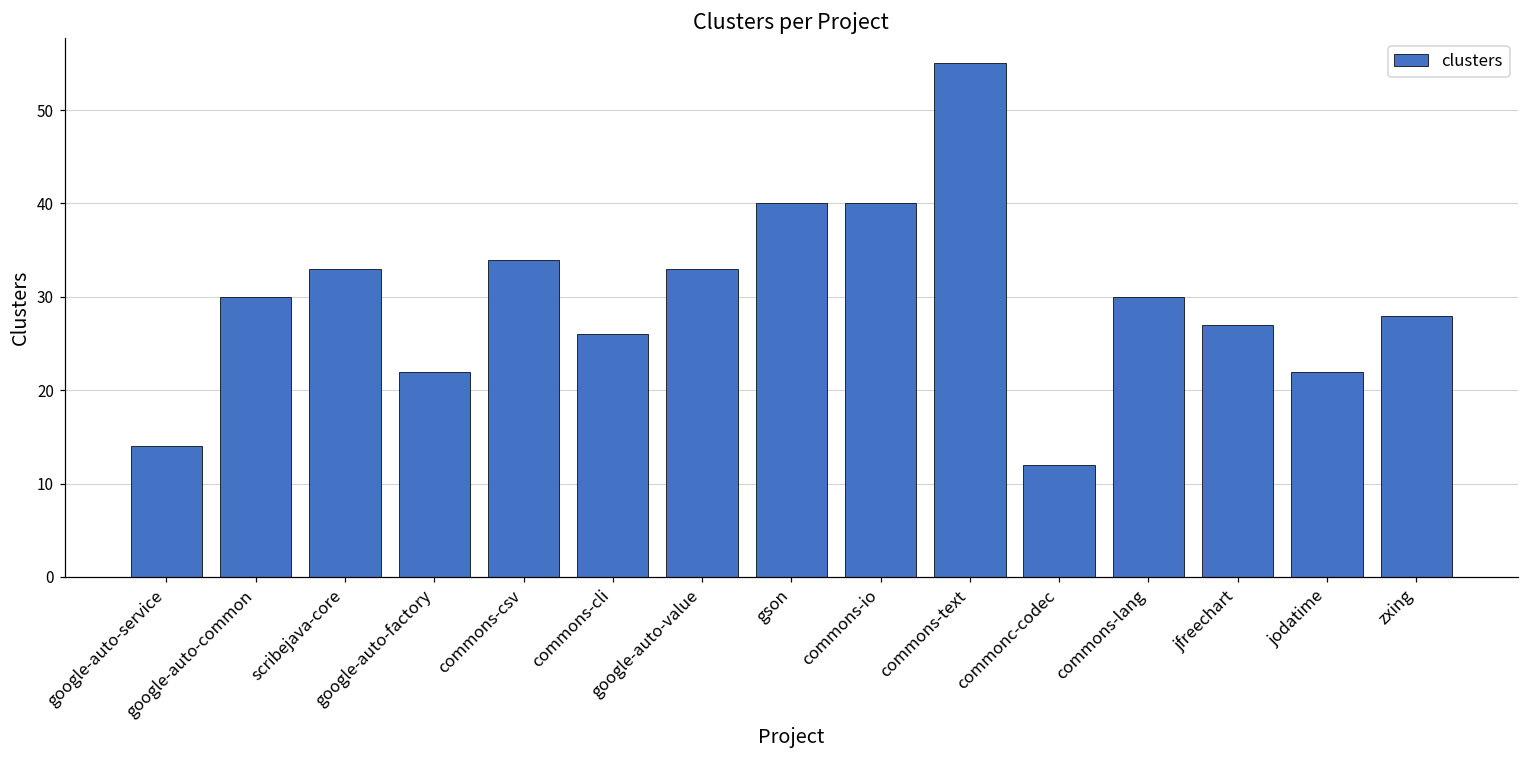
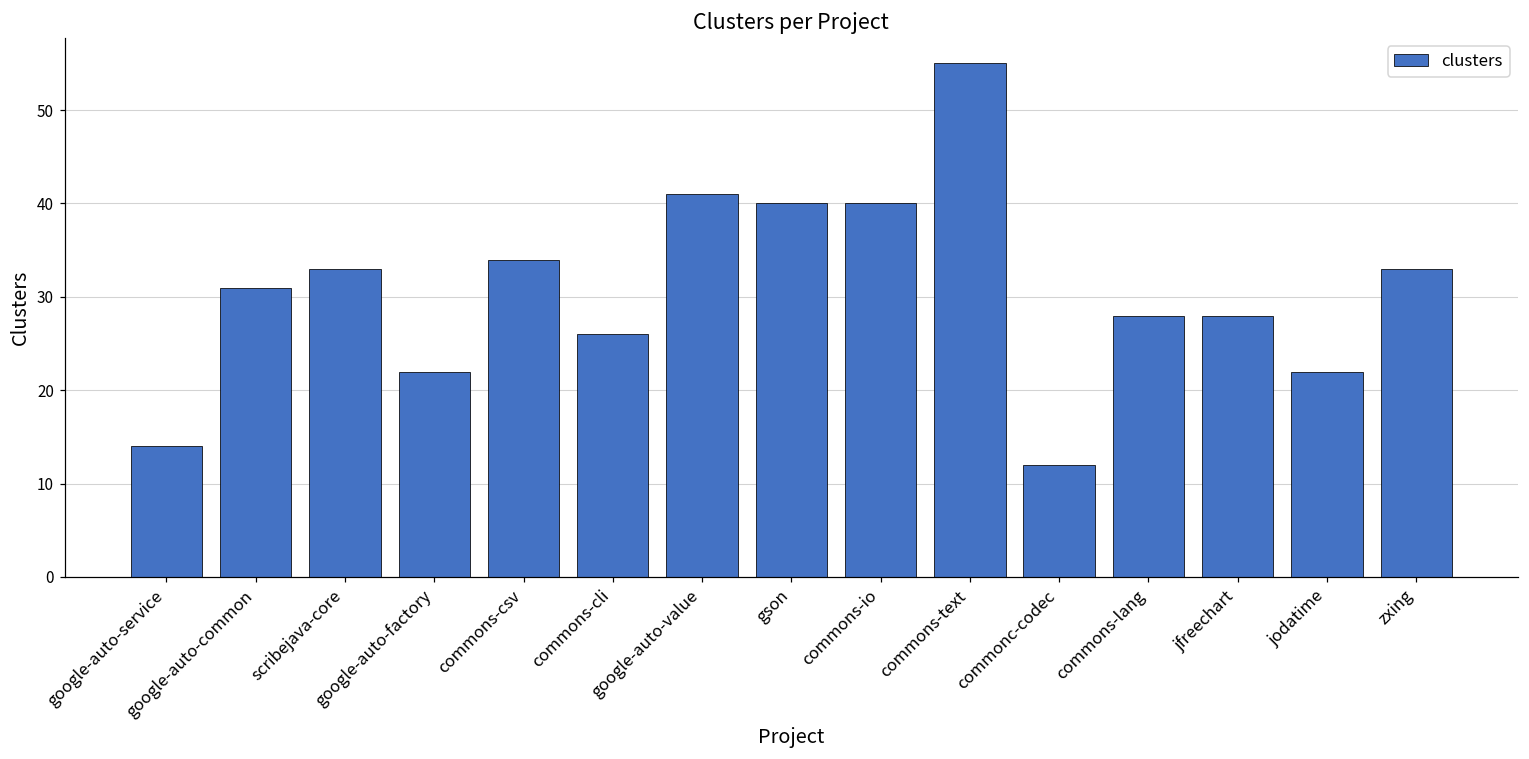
  {
    "google-auto-service": 14,
-   "google-auto-common": 30,
+   "google-auto-common": 31,
    "scribejava-core": 33,
    "google-auto-factory": 22,
    "commons-csv": 34,
    "commons-cli": 26,
-   "google-auto-value": 33,
+   "google-auto-value": 41,
    "gson": 40,
    "commons-io": 40,
    "commons-text": 55,
    "commonc-codec": 12,
-   "commons-lang": 30,
-   "jfreechart": 27,
+   "commons-lang": 28,
+   "jfreechart": 28,
    "jodatime": 22,
-   "zxing": 28
+   "zxing": 33
  }
